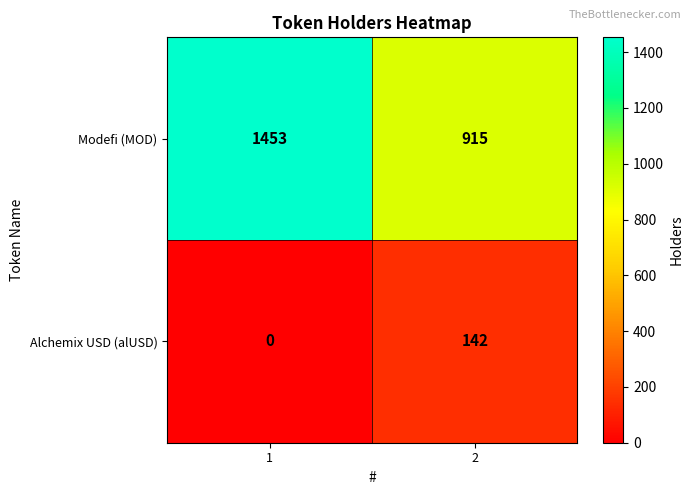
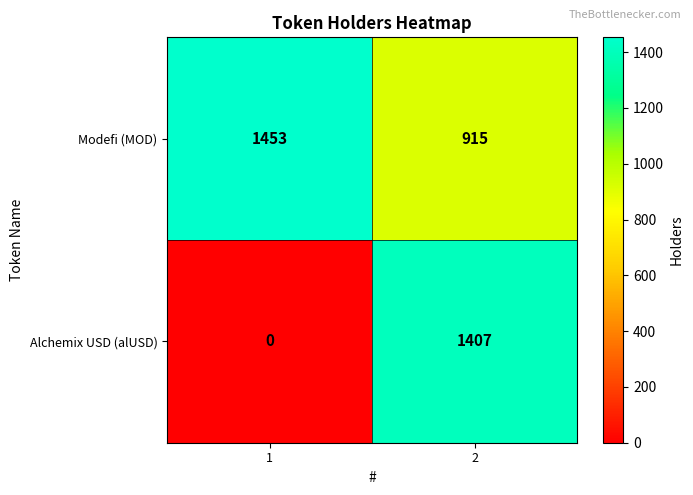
  {
    "Modefi (MOD)": {
      "1": 1453,
      "2": 915
    },
    "Alchemix USD (alUSD)": {
      "1": 0,
-     "2": 142
+     "2": 1407
    }
  }
